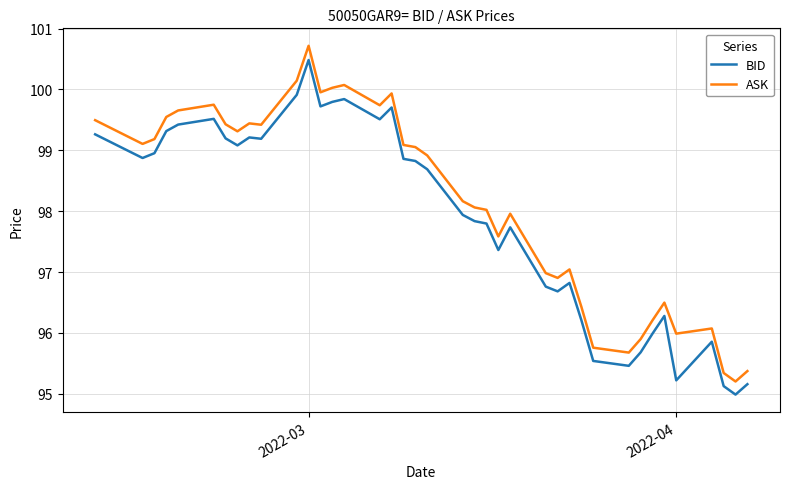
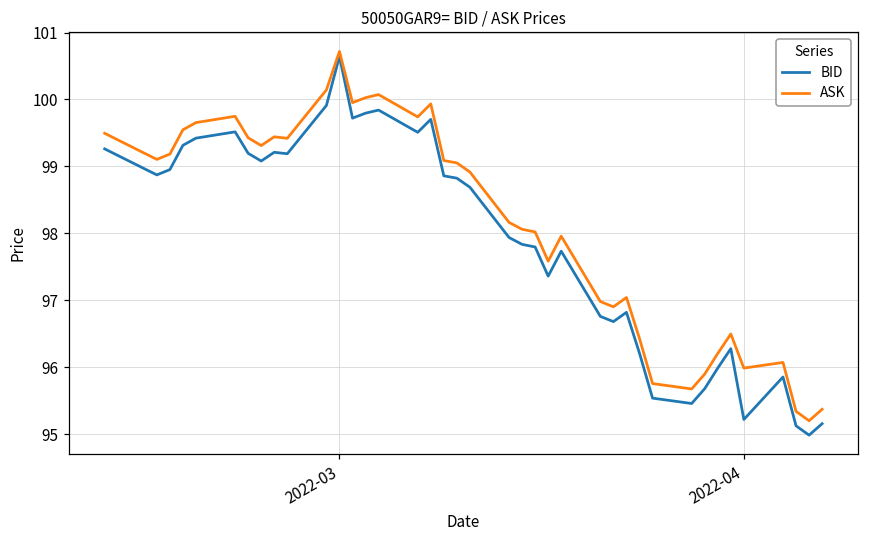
  {
    "BID": {
-     "2022-03": 100.5,
+     "2022-03": 100.6,
      "2022-04": 95.2
    },
    "ASK": {
      "2022-03": 100.7,
      "2022-04": 96.0
    }
  }
